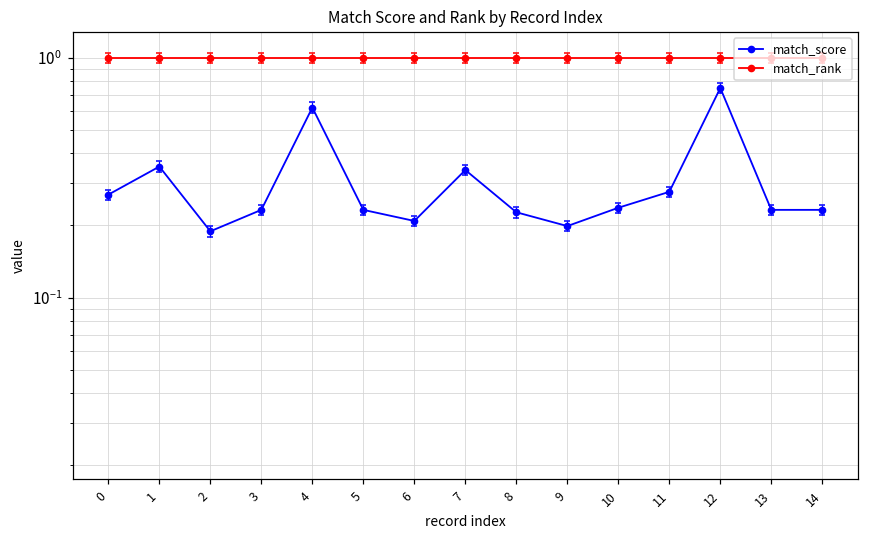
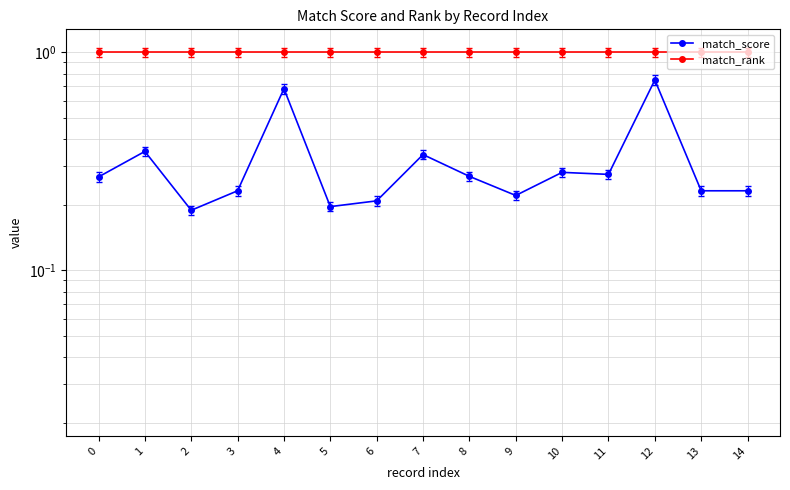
  {
    "match_score": {
      "0": 0.27,
      "1": 0.35,
      "2": 0.19,
      "3": 0.23,
-     "4": 0.62,
-     "5": 0.23,
+     "4": 0.68,
+     "5": 0.20,
      "6": 0.21,
      "7": 0.34,
-     "8": 0.23,
-     "9": 0.20,
-     "10": 0.24,
+     "8": 0.27,
+     "9": 0.22,
+     "10": 0.28,
      "11": 0.28,
      "12": 0.75,
      "13": 0.23,
      "14": 0.23
    },
    "match_rank": {
      "0": 1.0,
      "1": 1.0,
      "2": 1.0,
      "3": 1.0,
      "4": 1.0,
      "5": 1.0,
      "6": 1.0,
      "7": 1.0,
      "8": 1.0,
      "9": 1.0,
      "10": 1.0,
      "11": 1.0,
      "12": 1.0
    }
  }
